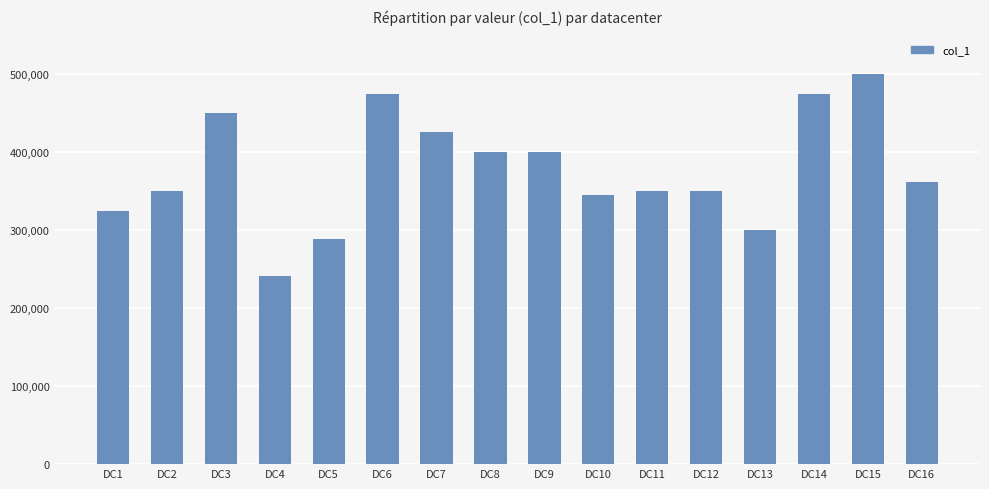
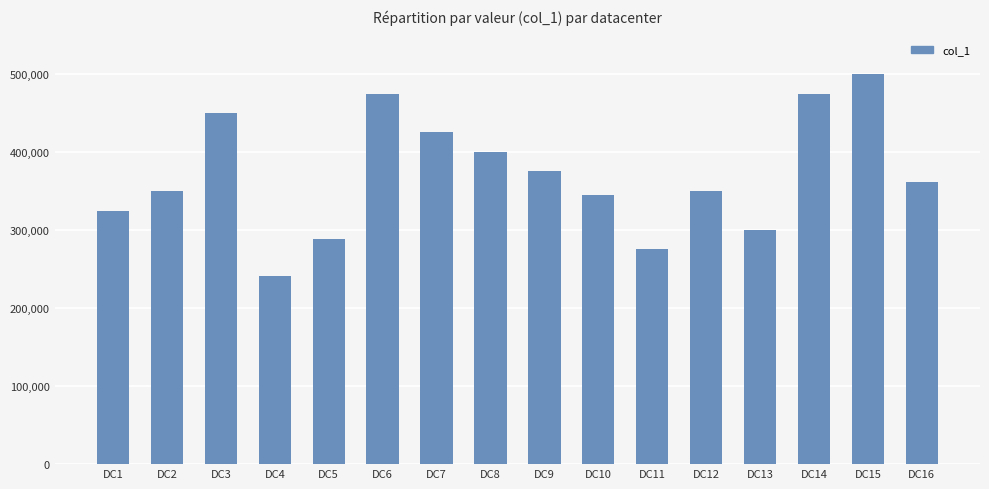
  {
    "DC1": "330,000",
    "DC2": "350,000",
    "DC3": "450,000",
    "DC4": "240,000",
    "DC5": "290,000",
    "DC6": "480,000",
    "DC7": "430,000",
    "DC8": "400,000",
-   "DC9": "400,000",
+   "DC9": "380,000",
    "DC10": "350,000",
-   "DC11": "350,000",
+   "DC11": "280,000",
    "DC12": "350,000",
    "DC13": "300,000",
    "DC14": "480,000",
    "DC15": "500,000",
    "DC16": "360,000"
  }
